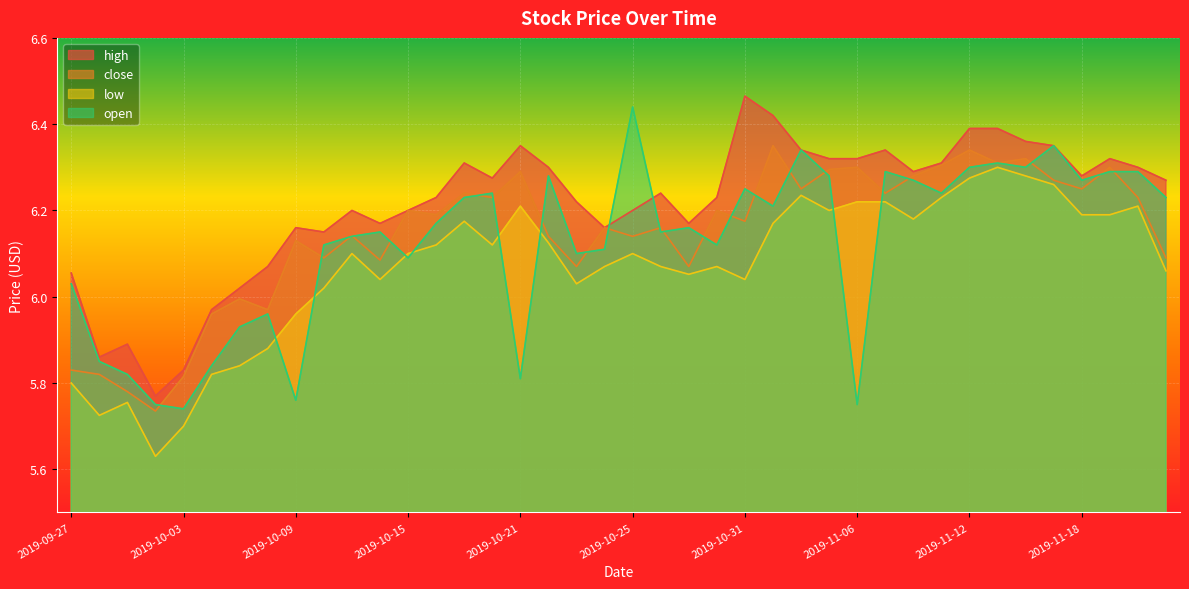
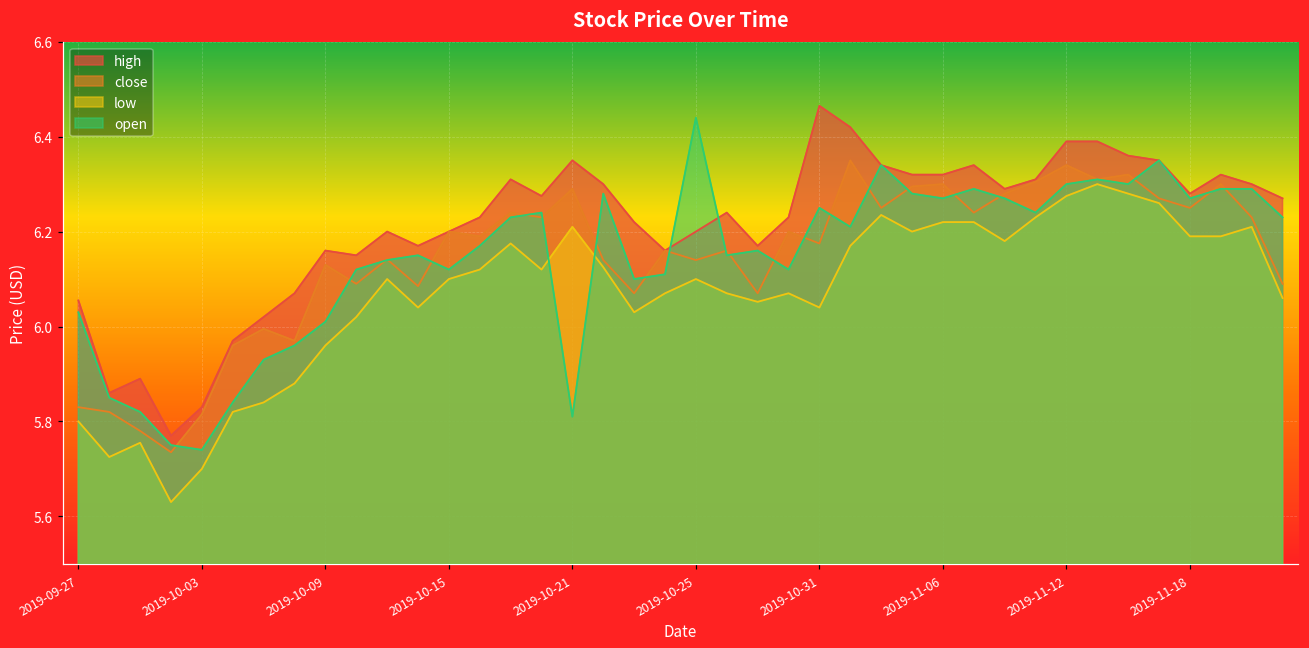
  {
    "open": {
      "2019-09-27": 6.03,
      "2019-10-03": 5.74,
-     "2019-10-09": 5.76,
-     "2019-10-15": 6.09,
+     "2019-10-09": 6.01,
+     "2019-10-15": 6.12,
      "2019-10-21": 5.81,
      "2019-10-25": 6.44,
      "2019-10-31": 6.25,
-     "2019-11-06": 5.75,
+     "2019-11-06": 6.27,
      "2019-11-12": 6.30,
      "2019-11-18": 6.27
    }
  }
